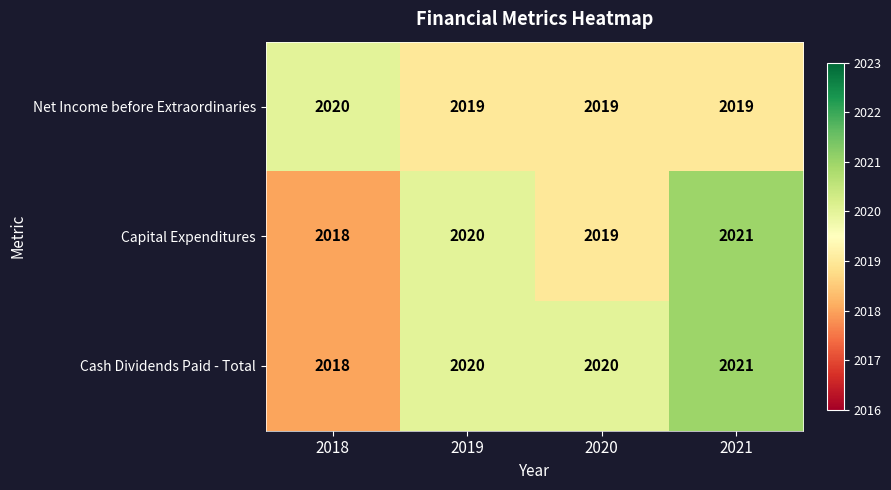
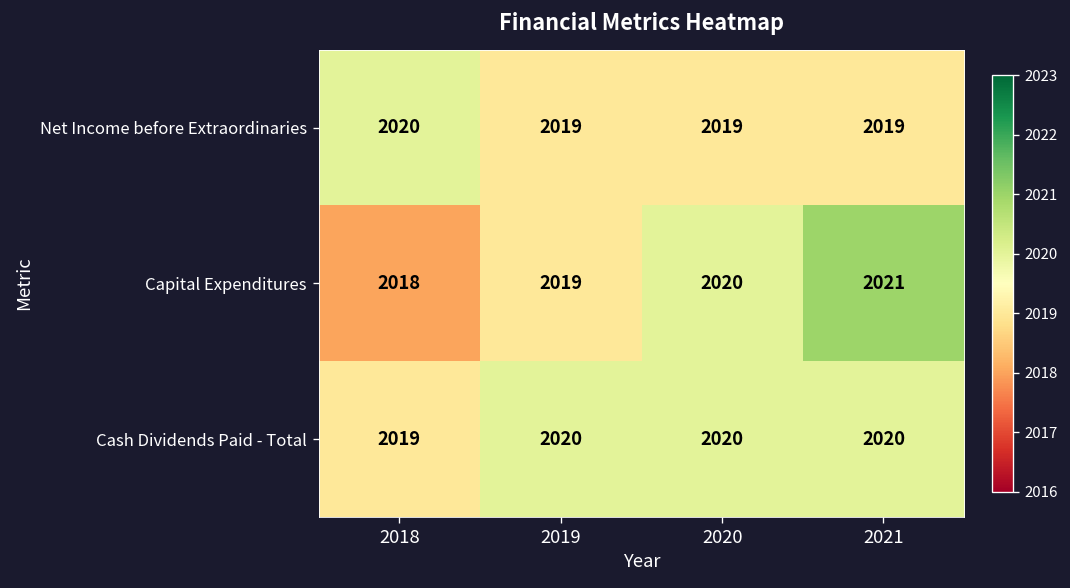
  {
    "Net Income before Extraordinaries": {
      "2018": 2020,
      "2019": 2019,
      "2020": 2019,
      "2021": 2019
    },
    "Capital Expenditures": {
      "2018": 2018,
-     "2019": 2020,
-     "2020": 2019,
+     "2019": 2019,
+     "2020": 2020,
      "2021": 2021
    },
    "Cash Dividends Paid - Total": {
-     "2018": 2018,
+     "2018": 2019,
      "2019": 2020,
      "2020": 2020,
-     "2021": 2021
+     "2021": 2020
    }
  }
